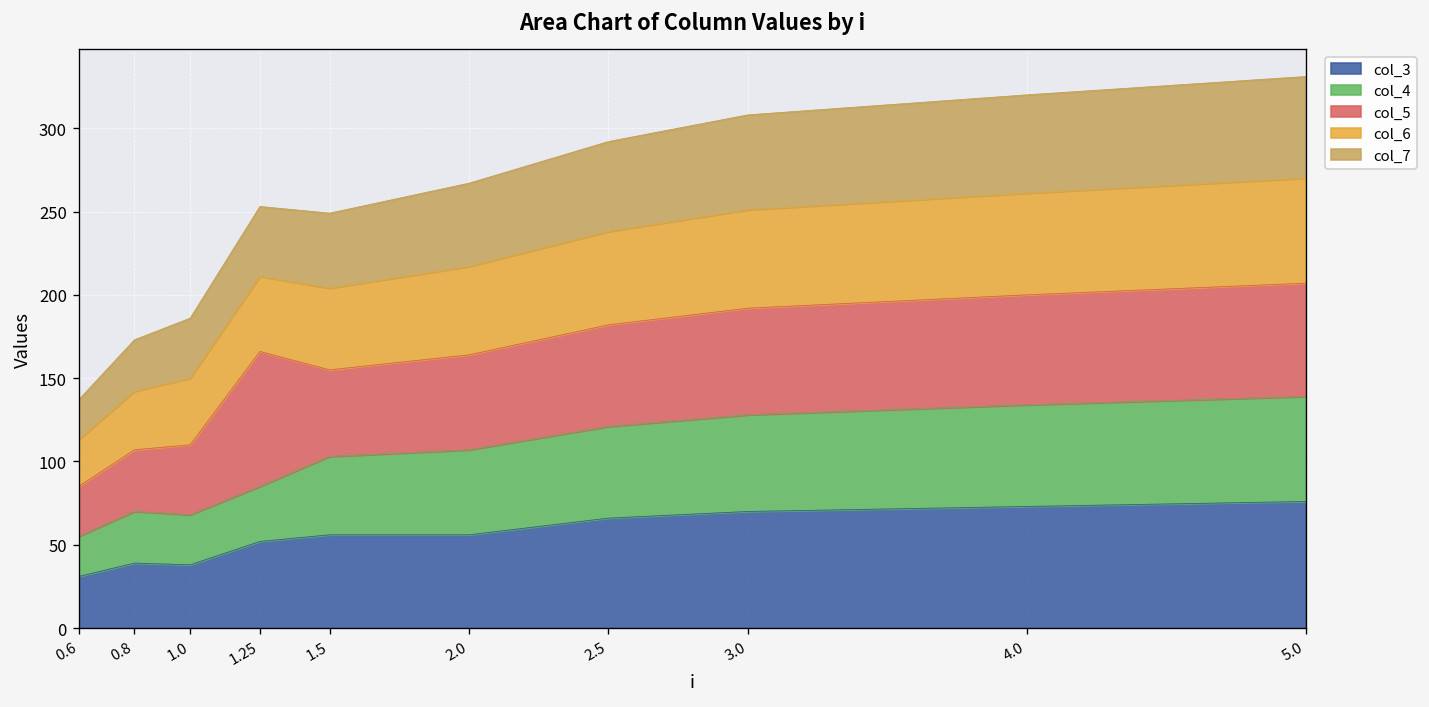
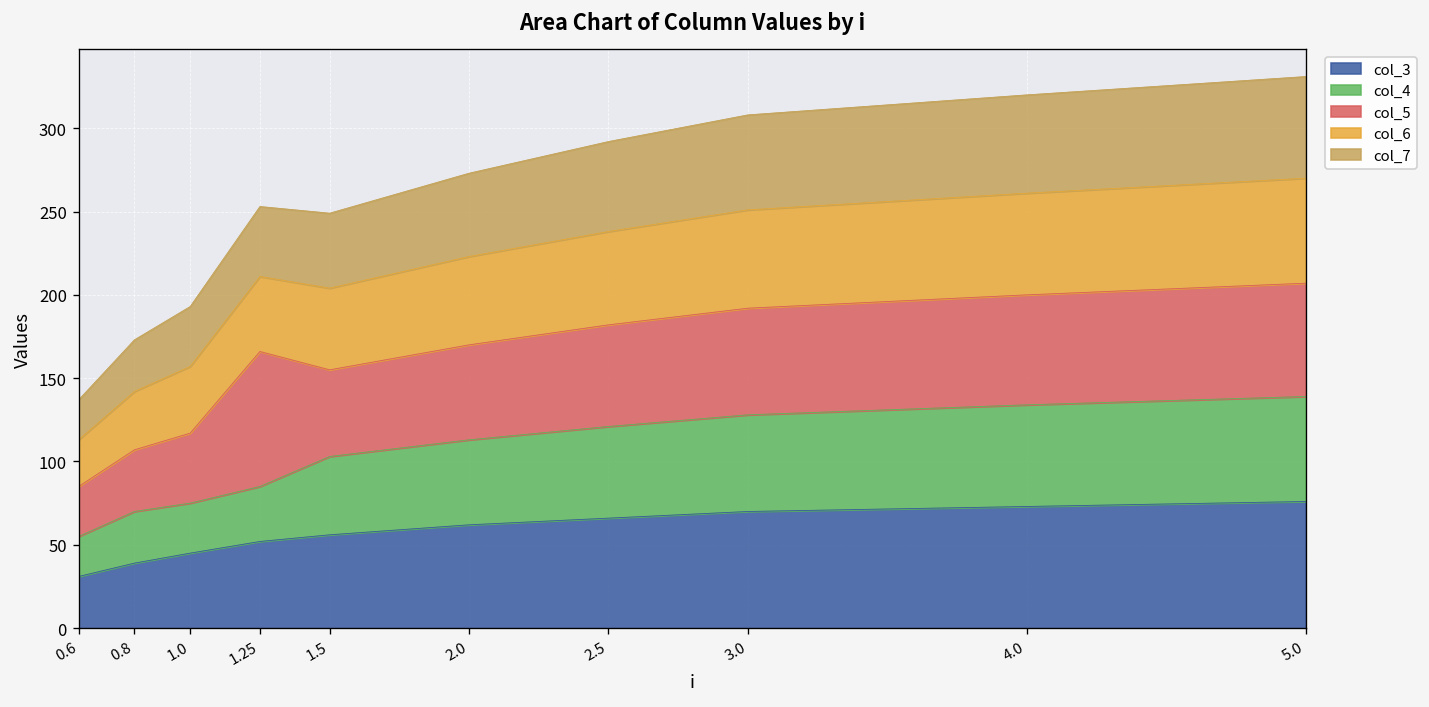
  {
    "col_3": {
      "0.6": 31,
      "0.8": 39,
-     "1.0": 38,
+     "1.0": 45,
      "1.25": 52,
      "1.5": 56,
-     "2.0": 56,
+     "2.0": 62,
      "2.5": 66,
      "3.0": 70,
      "4.0": 73,
      "5.0": 76
    },
    "col_4": {
      "0.6": 24,
      "0.8": 31,
      "1.0": 30,
      "1.25": 33,
      "1.5": 47,
      "2.0": 51,
      "2.5": 55,
      "3.0": 58,
      "4.0": 61,
      "5.0": 63
    },
    "col_5": {
      "0.6": 30,
      "0.8": 37,
      "1.0": 42,
      "1.25": 81,
      "1.5": 52,
      "2.0": 57,
      "2.5": 61,
      "3.0": 64,
      "4.0": 66,
      "5.0": 68
    }
  }
